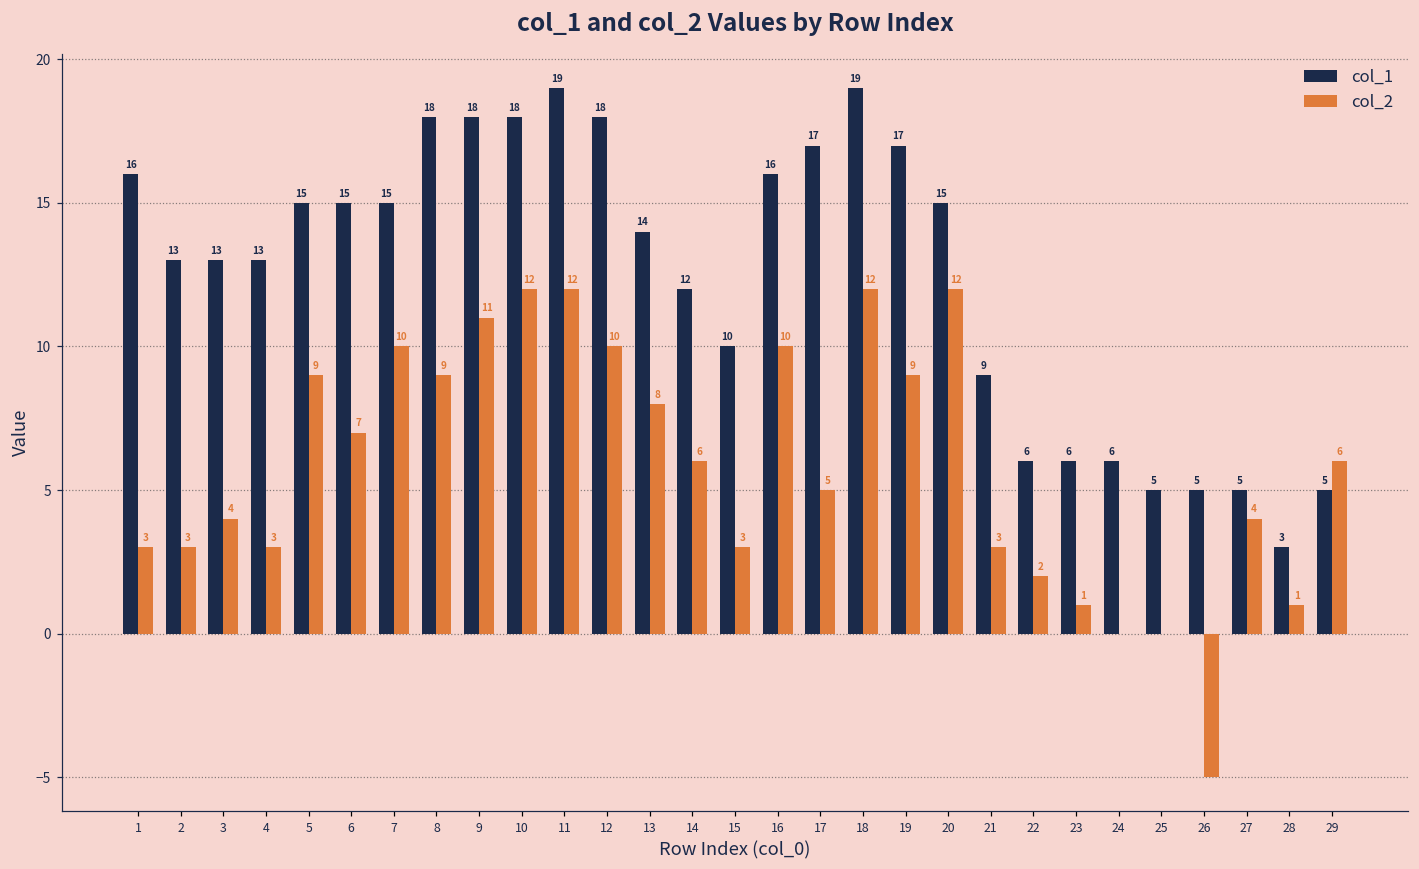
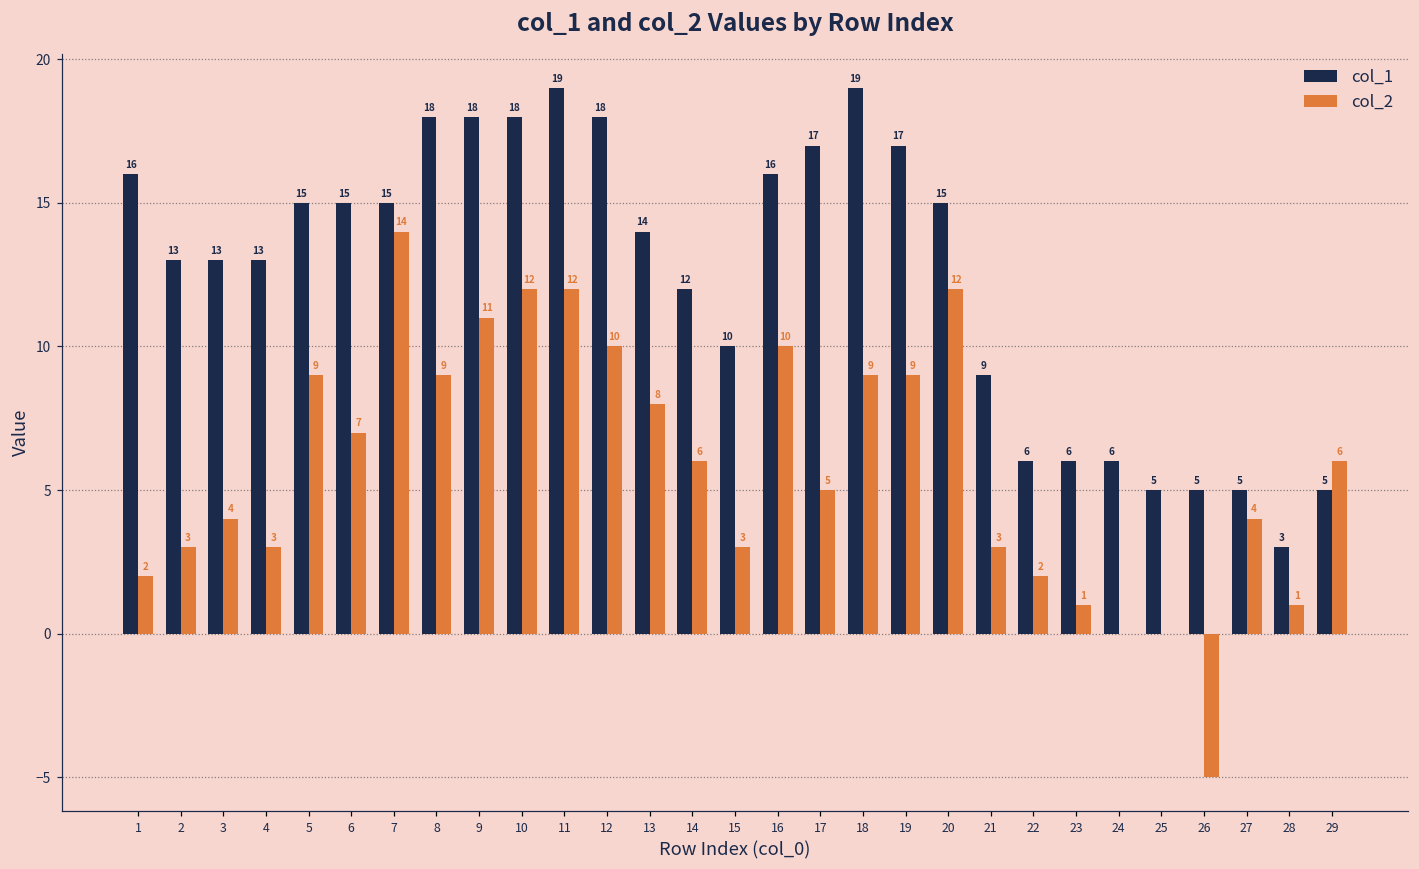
  {
    "col_1": {
      "1": 16,
      "2": 13,
      "3": 13,
      "4": 13,
      "5": 15,
      "6": 15,
      "7": 15,
      "8": 18,
      "9": 18,
      "10": 18,
      "11": 19,
      "12": 18,
      "13": 14,
      "14": 12,
      "15": 10,
      "16": 16,
      "17": 17,
      "18": 19,
      "19": 17,
      "20": 15,
      "21": 9,
      "22": 6,
      "23": 6,
      "24": 6,
      "25": 5,
      "26": 5,
      "27": 5,
      "28": 3,
      "29": 5
    },
    "col_2": {
-     "1": 3,
+     "1": 2,
      "2": 3,
      "3": 4,
      "4": 3,
      "5": 9,
      "6": 7,
-     "7": 10,
+     "7": 14,
      "8": 9,
      "9": 11,
      "10": 12,
      "11": 12,
      "12": 10,
      "13": 8,
      "14": 6,
      "15": 3,
      "16": 10,
      "17": 5,
-     "18": 12,
+     "18": 9,
      "19": 9,
      "20": 12,
      "21": 3,
      "22": 2,
      "23": 1,
      "27": 4,
      "28": 1,
      "29": 6
    }
  }
